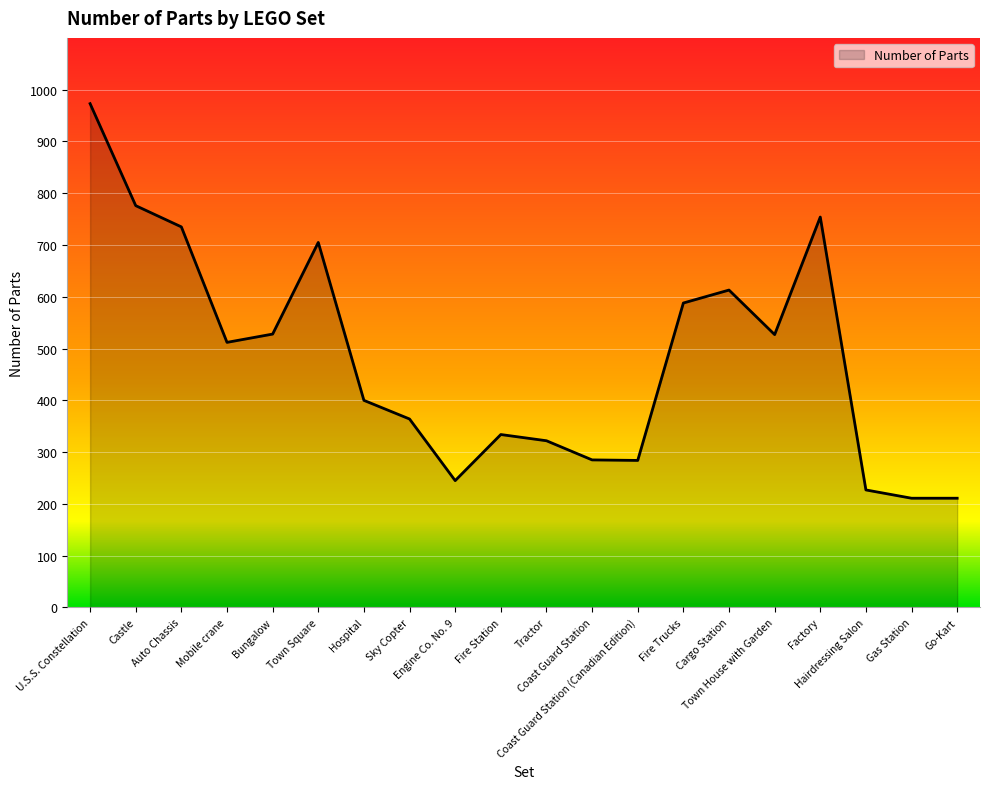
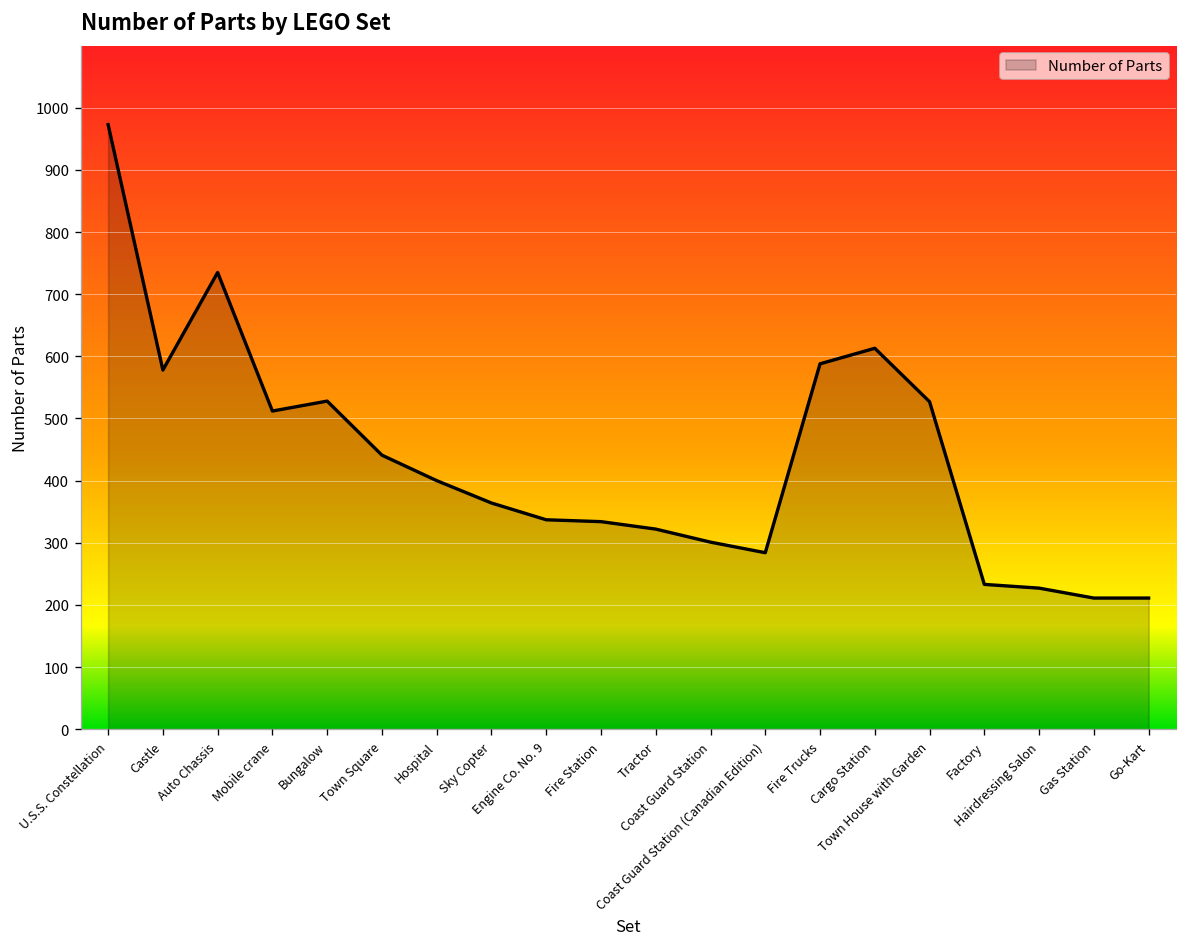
  {
    "U.S.S. Constellation": 970,
-   "Castle": 780,
+   "Castle": 580,
    "Auto Chassis": 740,
    "Mobile crane": 510,
    "Bungalow": 530,
-   "Town Square": 710,
+   "Town Square": 440,
    "Hospital": 400,
    "Sky Copter": 360,
-   "Engine Co. No. 9": 250,
+   "Engine Co. No. 9": 340,
    "Fire Station": 330,
    "Tractor": 320,
-   "Coast Guard Station": 290,
+   "Coast Guard Station": 300,
    "Coast Guard Station (Canadian Edition)": 280,
    "Fire Trucks": 590,
    "Cargo Station": 610,
    "Town House with Garden": 530,
-   "Factory": 750,
+   "Factory": 230,
    "Hairdressing Salon": 230,
    "Gas Station": 210,
    "Go-Kart": 210
  }
